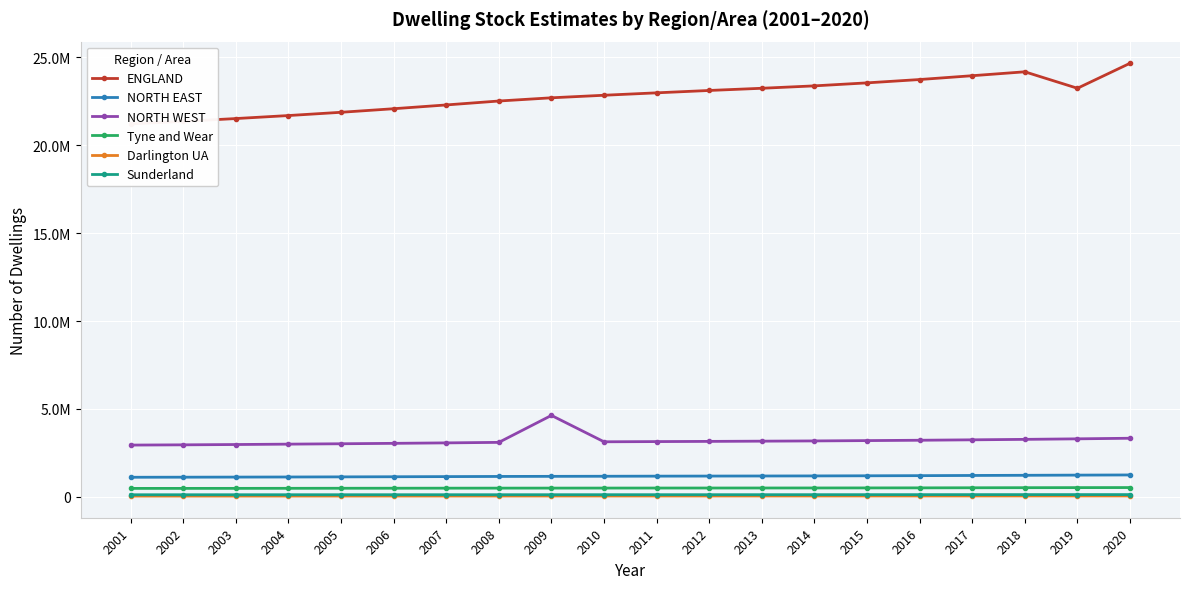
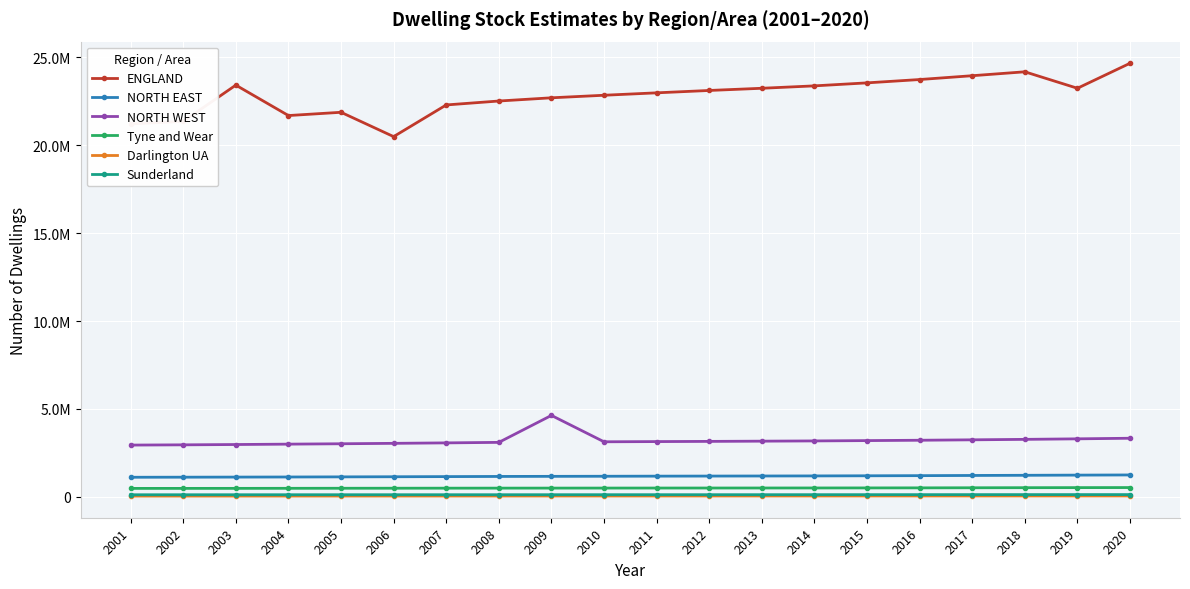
  {
    "ENGLAND": {
-     "2003": 21500000,
+     "2003": 23400000,
      "2004": 21700000,
      "2005": 21900000,
-     "2006": 22100000,
+     "2006": 20500000,
      "2007": 22300000,
      "2008": 22500000,
      "2009": 22700000,
      "2010": 22800000,
      "2011": 23000000,
      "2012": 23100000,
      "2013": 23200000,
      "2014": 23400000,
      "2015": 23500000,
      "2016": 23700000,
      "2017": 23900000,
      "2018": 24200000,
      "2019": 23200000,
      "2020": 24700000
    },
    "NORTH EAST": {
      "2001": 1100000,
      "2002": 1100000,
      "2003": 1100000,
      "2004": 1100000,
      "2005": 1100000,
      "2006": 1100000,
      "2007": 1200000,
      "2008": 1200000,
      "2009": 1200000,
      "2010": 1200000,
      "2011": 1200000,
      "2012": 1200000,
      "2013": 1200000,
      "2014": 1200000,
      "2015": 1200000,
      "2016": 1200000,
      "2017": 1200000,
      "2018": 1200000,
      "2019": 1200000,
      "2020": 1200000
    },
    "NORTH WEST": {
      "2001": 2900000,
      "2002": 3000000,
      "2003": 3000000,
      "2004": 3000000,
      "2005": 3000000,
      "2006": 3000000,
      "2007": 3100000,
      "2008": 3100000,
      "2009": 4600000,
      "2010": 3100000,
      "2011": 3100000,
      "2012": 3200000,
      "2013": 3200000,
      "2014": 3200000,
      "2015": 3200000,
      "2016": 3200000,
      "2017": 3200000,
      "2018": 3300000,
      "2019": 3300000,
      "2020": 3300000
    }
  }
